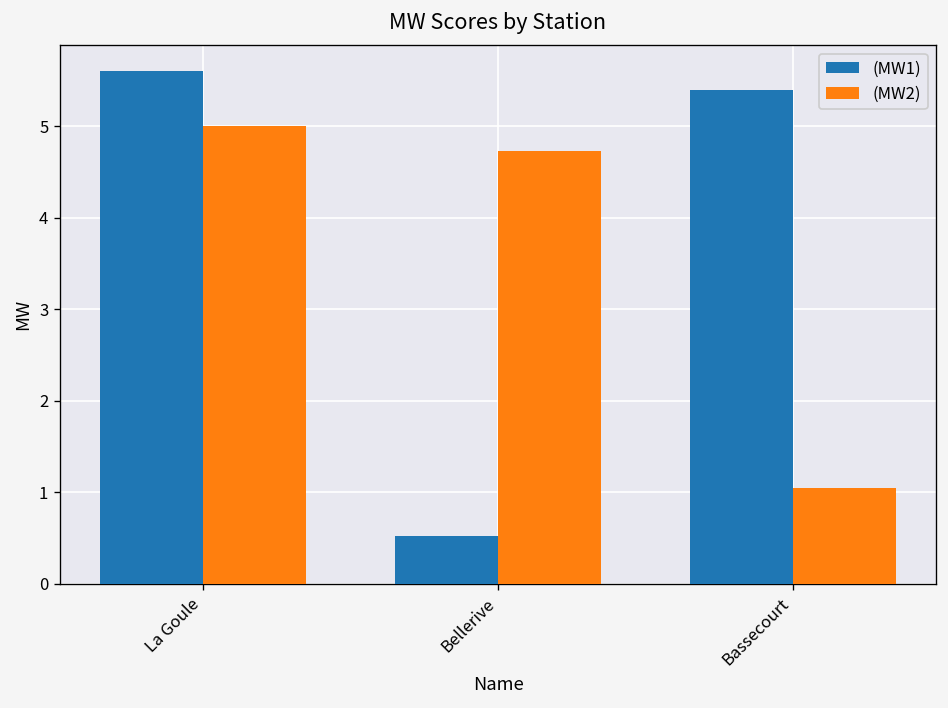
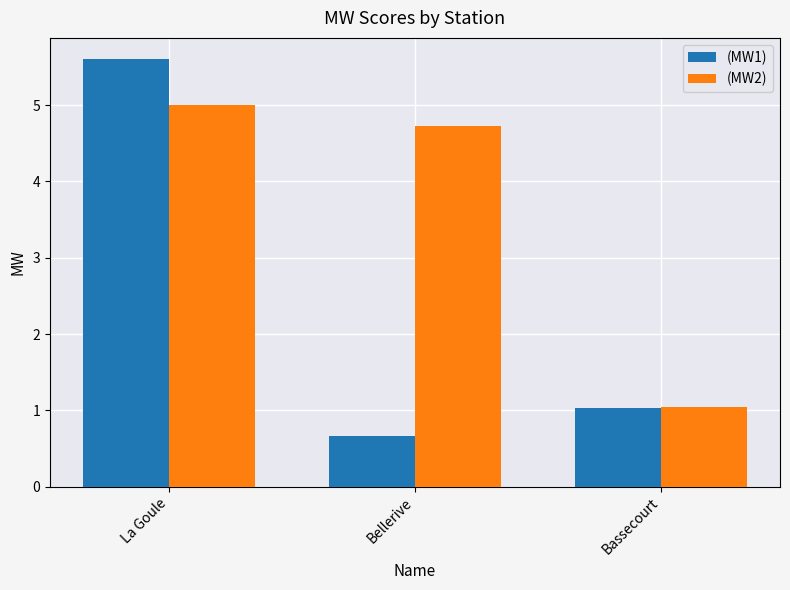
  {
    "(MW1)": {
      "La Goule": 5.6,
-     "Bellerive": 0.5,
-     "Bassecourt": 5.4
+     "Bellerive": 0.7,
+     "Bassecourt": 1.0
    },
    "(MW2)": {
      "La Goule": 5.0,
      "Bellerive": 4.7,
      "Bassecourt": 1.1
    }
  }
